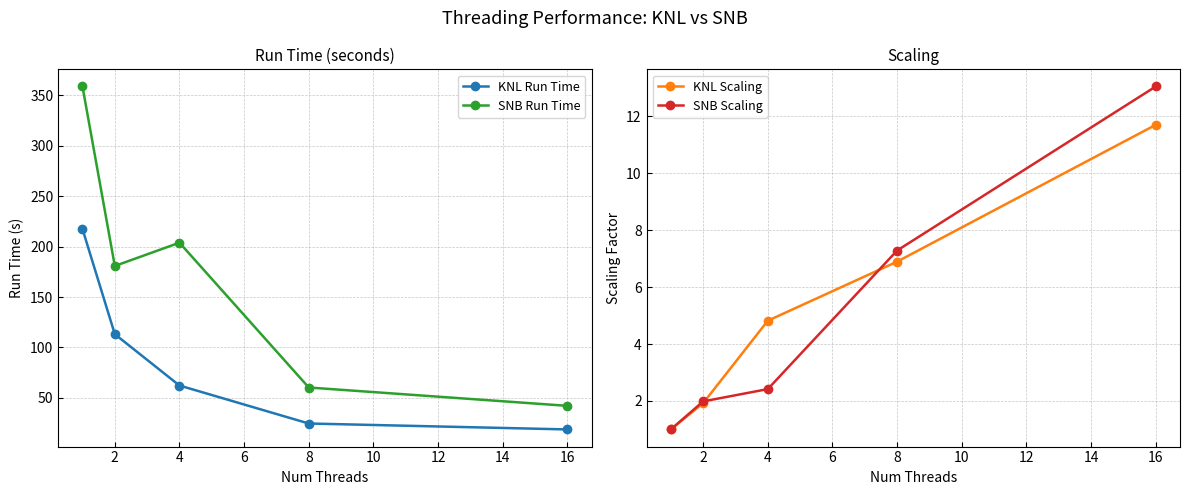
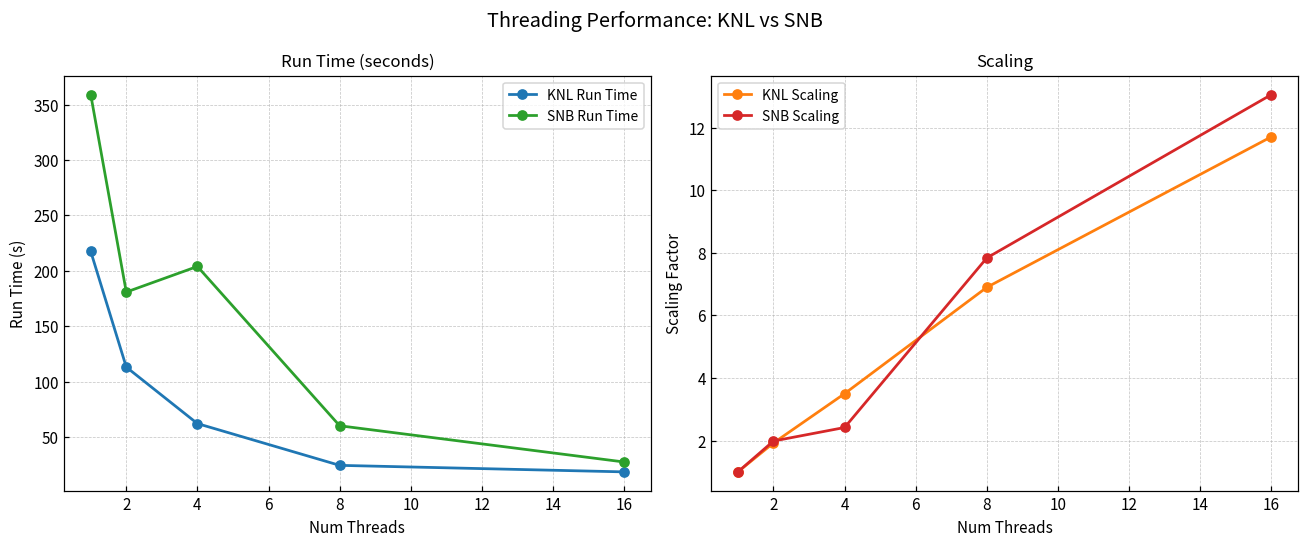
  {
    "Run Time (seconds)": {
      "KNL Run Time": {
        "2": 113,
        "4": 62,
        "8": 24,
        "16": 19
      },
      "SNB Run Time": {
        "2": 181,
        "4": 204,
        "8": 60,
-       "16": 42
+       "16": 28
      }
    },
    "Scaling": {
      "KNL Scaling": {
-       "4": 4.8,
+       "4": 3.5,
        "8": 6.9,
        "16": 11.7
      },
      "SNB Scaling": {
        "4": 2.4,
-       "8": 7.3,
+       "8": 7.8,
        "16": 13.1
      }
    }
  }
